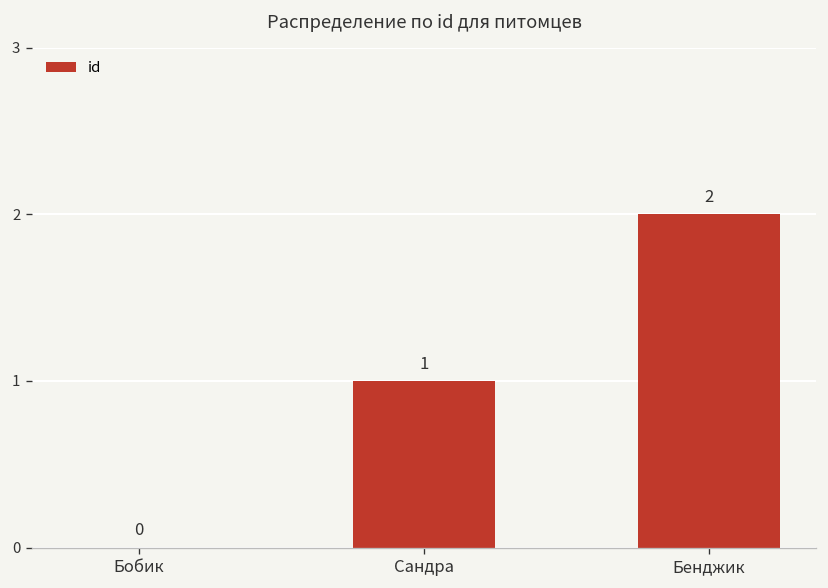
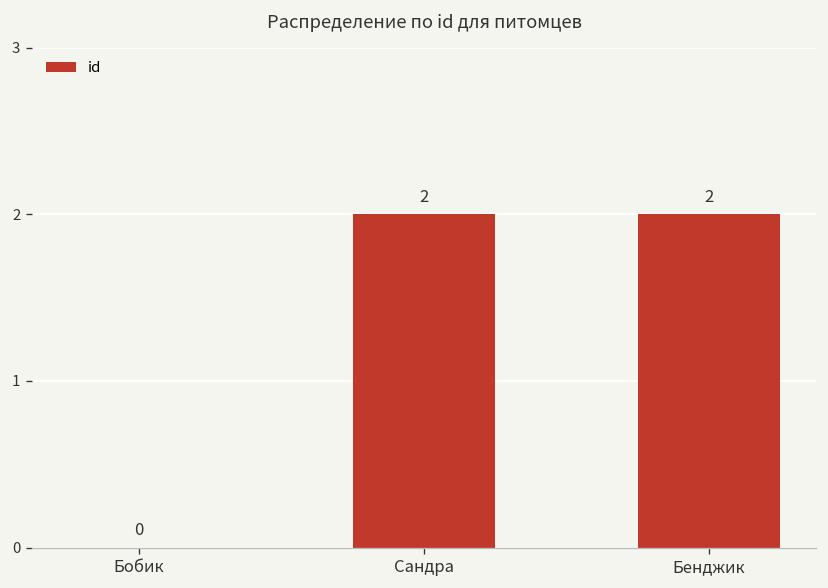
  {
    "Бобик": 0,
-   "Сандра": 1,
+   "Сандра": 2,
    "Бенджик": 2
  }
